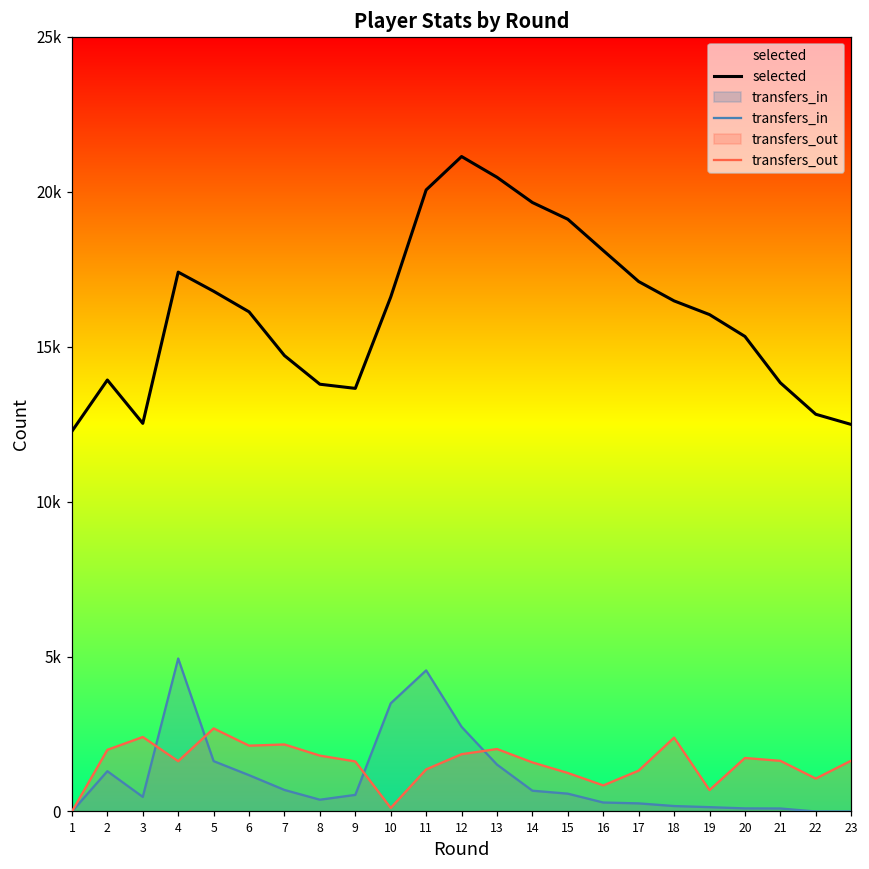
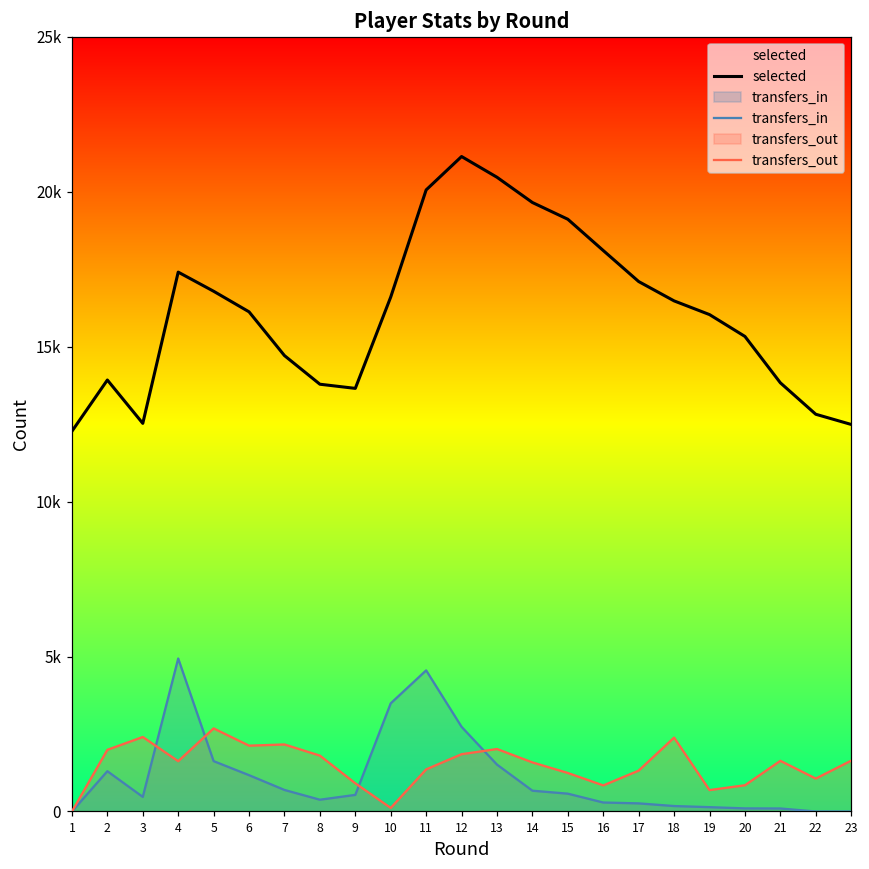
  {
    "transfers_out": {
      "2": 2000,
      "3": 2400,
      "4": 1600,
      "5": 2700,
      "6": 2100,
      "7": 2200,
      "8": 1800,
-     "9": 1600,
+     "9": 900,
      "10": 100,
      "11": 1400,
      "12": 1800,
      "13": 2000,
      "14": 1600,
      "15": 1200,
      "16": 800,
      "17": 1300,
      "18": 2400,
      "19": 700,
-     "20": 1700,
+     "20": 800,
      "21": 1600,
      "22": 1100,
      "23": 1600
    }
  }
